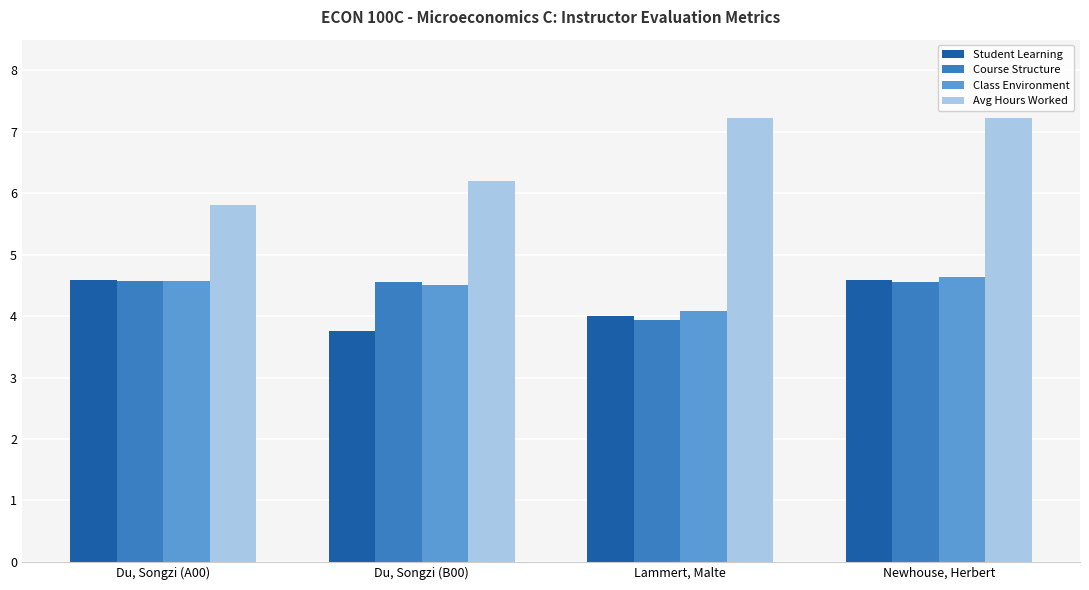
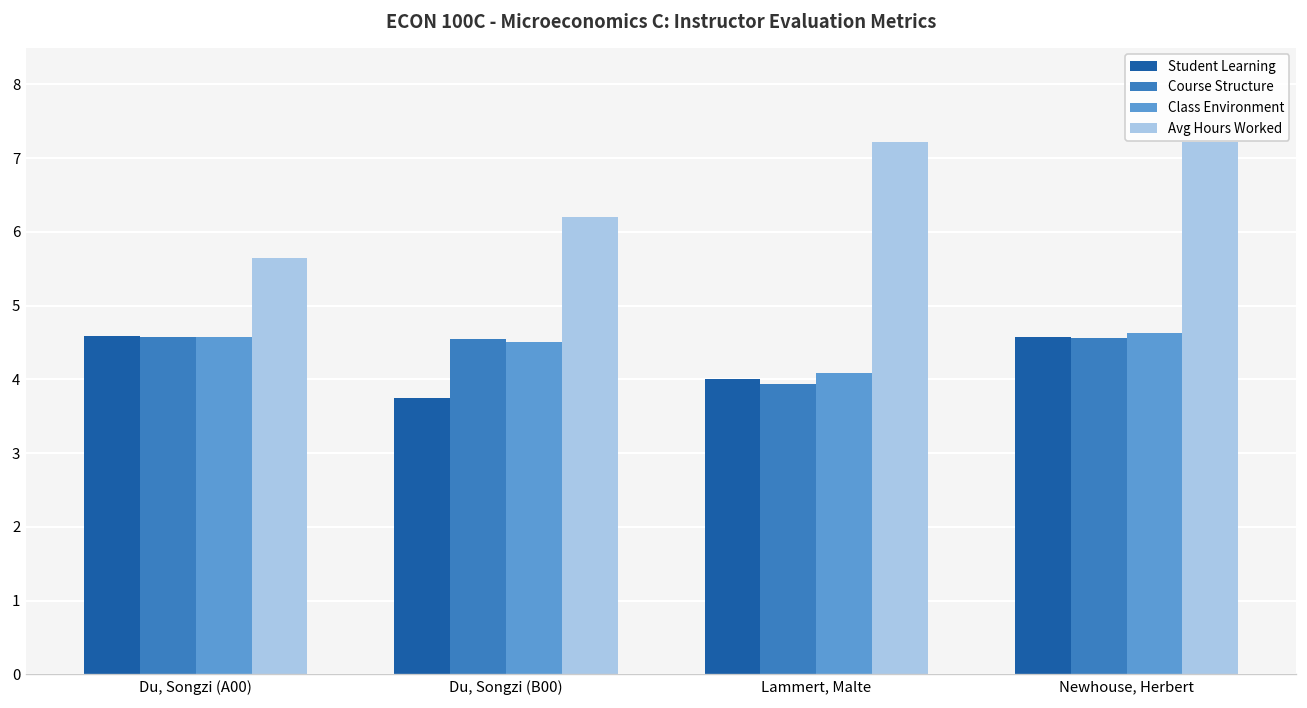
  {
    "Avg Hours Worked": {
-     "Du, Songzi (A00)": 5.8,
+     "Du, Songzi (A00)": 5.7,
      "Du, Songzi (B00)": 6.2,
      "Lammert, Malte": 7.2,
      "Newhouse, Herbert": 7.2
    }
  }
